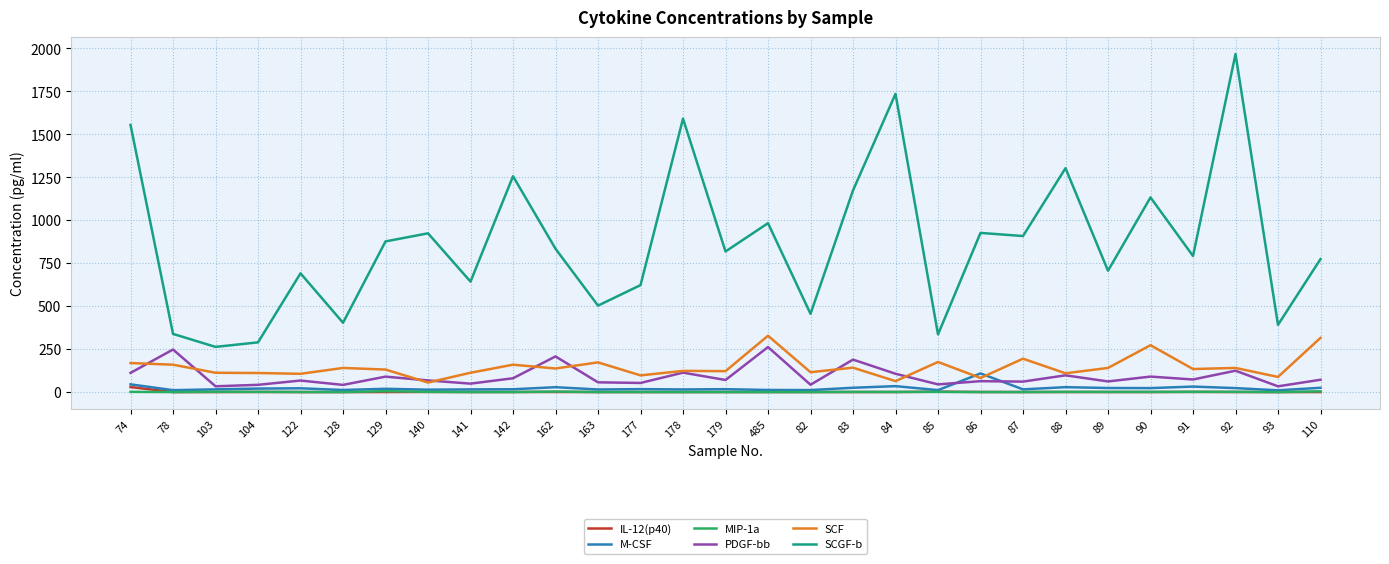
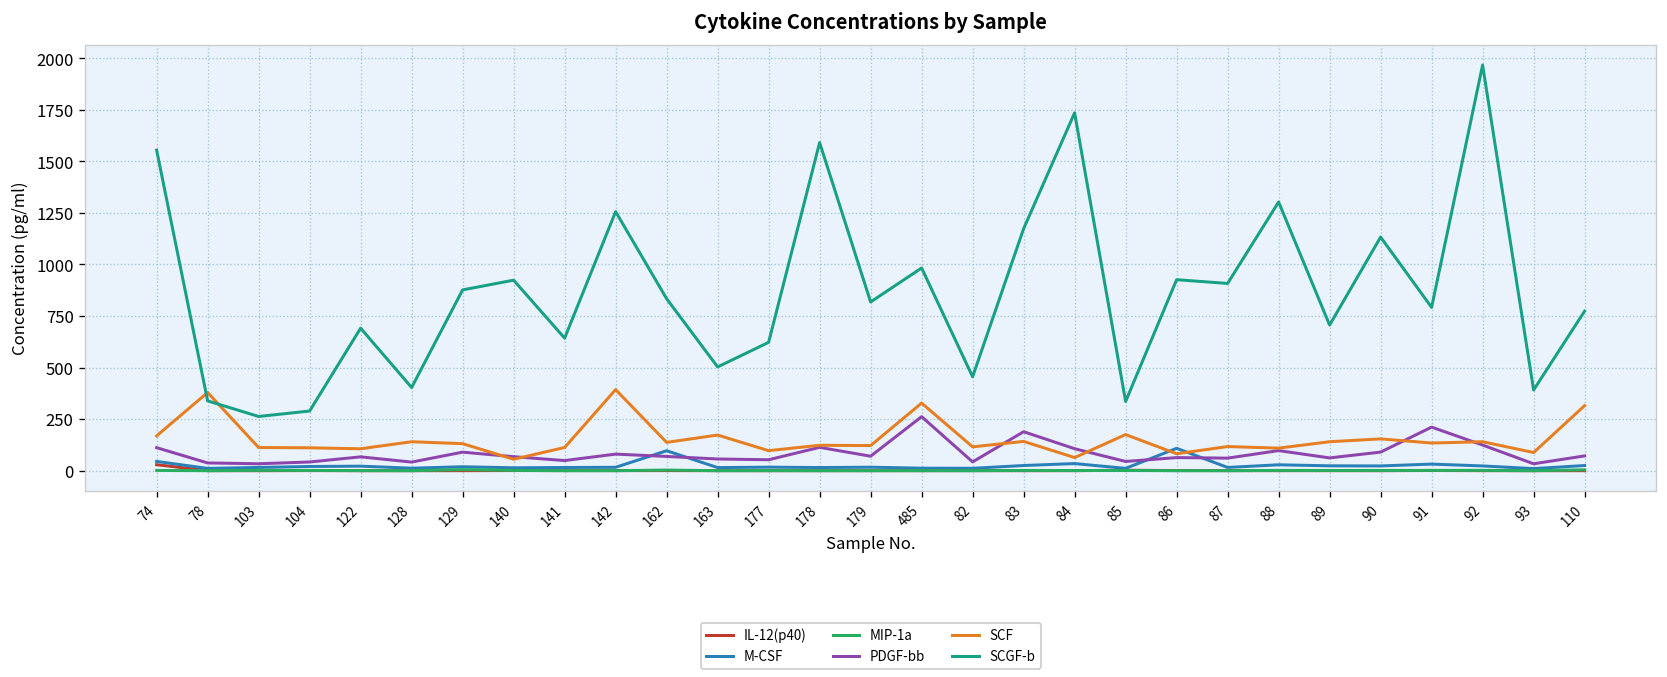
  {
    "IL-12(p40)": {
      "74": 30
    },
    "M-CSF": {
      "74": 40,
      "104": 20,
      "122": 20,
      "141": 20,
      "142": 20,
-     "162": 30,
+     "162": 100,
      "163": 20,
      "177": 20,
      "178": 20,
      "179": 20,
      "83": 30,
      "84": 30,
      "86": 110,
      "87": 20,
      "88": 30,
      "89": 20,
      "90": 20,
      "91": 30,
      "92": 20,
      "110": 30
    },
    "PDGF-bb": {
      "74": 110,
-     "78": 250,
+     "78": 40,
      "103": 30,
      "104": 40,
      "122": 70,
      "128": 40,
      "129": 90,
      "141": 50,
      "142": 80,
-     "162": 210,
+     "162": 70,
      "163": 60,
      "177": 50,
      "179": 70,
      "485": 260,
      "82": 40,
      "83": 190,
      "84": 110,
      "85": 40,
      "86": 60,
      "87": 60,
      "89": 60,
      "90": 90,
-     "91": 70,
+     "91": 210,
      "92": 120,
      "93": 30,
      "110": 70
    },
    "SCF": {
      "74": 170,
-     "78": 160,
+     "78": 380,
      "103": 110,
      "104": 110,
      "122": 110,
      "128": 140,
      "129": 130,
      "141": 110,
-     "142": 160,
+     "142": 390,
      "162": 140,
      "163": 170,
      "177": 100,
      "179": 120,
      "485": 330,
      "82": 120,
      "83": 140,
      "84": 60,
      "85": 180,
      "86": 80,
-     "87": 190,
+     "87": 120,
      "89": 140,
-     "90": 270,
+     "90": 150,
      "91": 130,
      "92": 140,
      "93": 90,
      "110": 320
    }
  }
